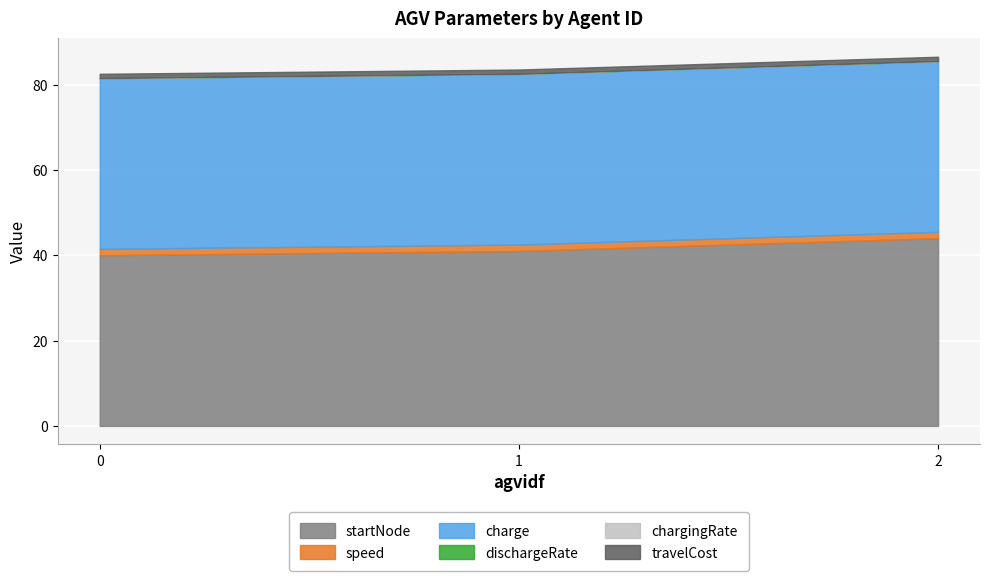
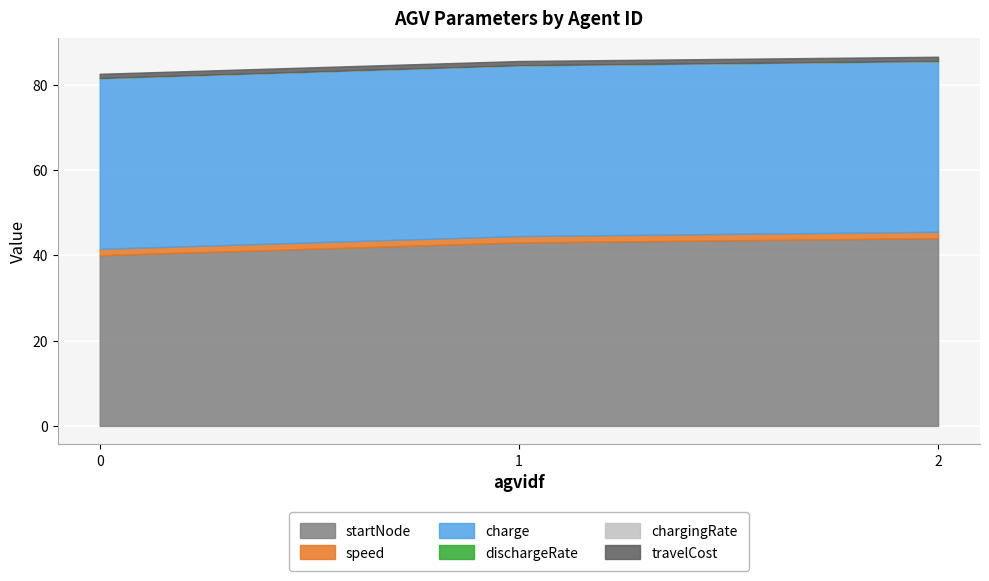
  {
    "startNode": {
      "0": 40,
-     "1": 41,
+     "1": 43,
      "2": 44
    },
    "speed": {
      "0": 2,
      "1": 2,
      "2": 2
    },
    "chargingRate": {
      "0": 40,
      "1": 40,
      "2": 40
    },
    "travelCost": {
      "0": 1,
      "1": 1,
      "2": 1
    }
  }
